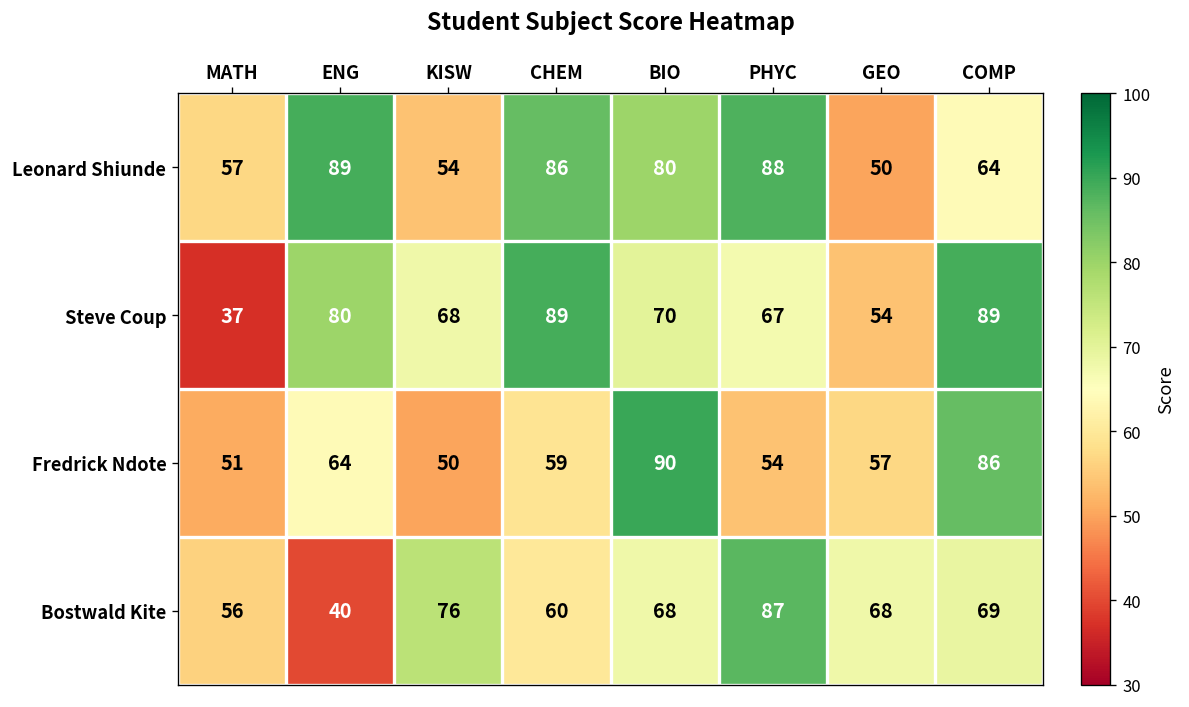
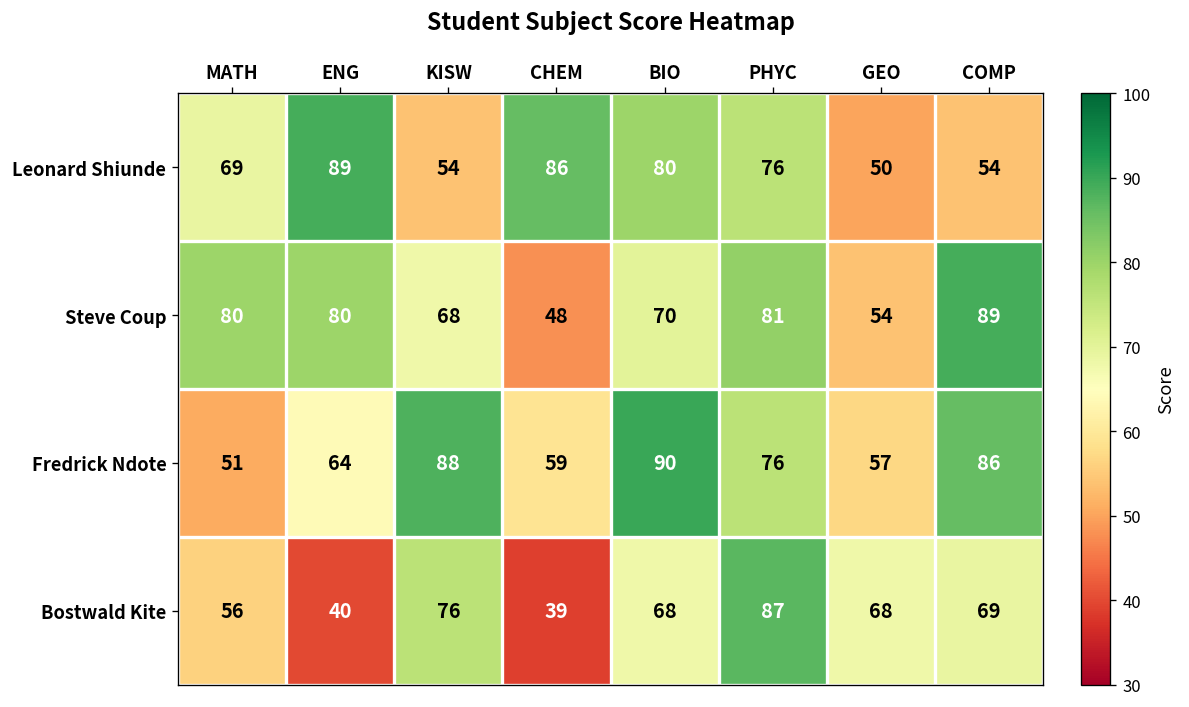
  {
    "Leonard Shiunde": {
-     "MATH": 57,
+     "MATH": 69,
      "ENG": 89,
      "KISW": 54,
      "CHEM": 86,
      "BIO": 80,
-     "PHYC": 88,
+     "PHYC": 76,
      "GEO": 50,
-     "COMP": 64
+     "COMP": 54
    },
    "Steve Coup": {
-     "MATH": 37,
+     "MATH": 80,
      "ENG": 80,
      "KISW": 68,
-     "CHEM": 89,
+     "CHEM": 48,
      "BIO": 70,
-     "PHYC": 67,
+     "PHYC": 81,
      "GEO": 54,
      "COMP": 89
    },
    "Fredrick Ndote": {
      "MATH": 51,
      "ENG": 64,
-     "KISW": 50,
+     "KISW": 88,
      "CHEM": 59,
      "BIO": 90,
-     "PHYC": 54,
+     "PHYC": 76,
      "GEO": 57,
      "COMP": 86
    },
    "Bostwald Kite": {
      "MATH": 56,
      "ENG": 40,
      "KISW": 76,
-     "CHEM": 60,
+     "CHEM": 39,
      "BIO": 68,
      "PHYC": 87,
      "GEO": 68,
      "COMP": 69
    }
  }
